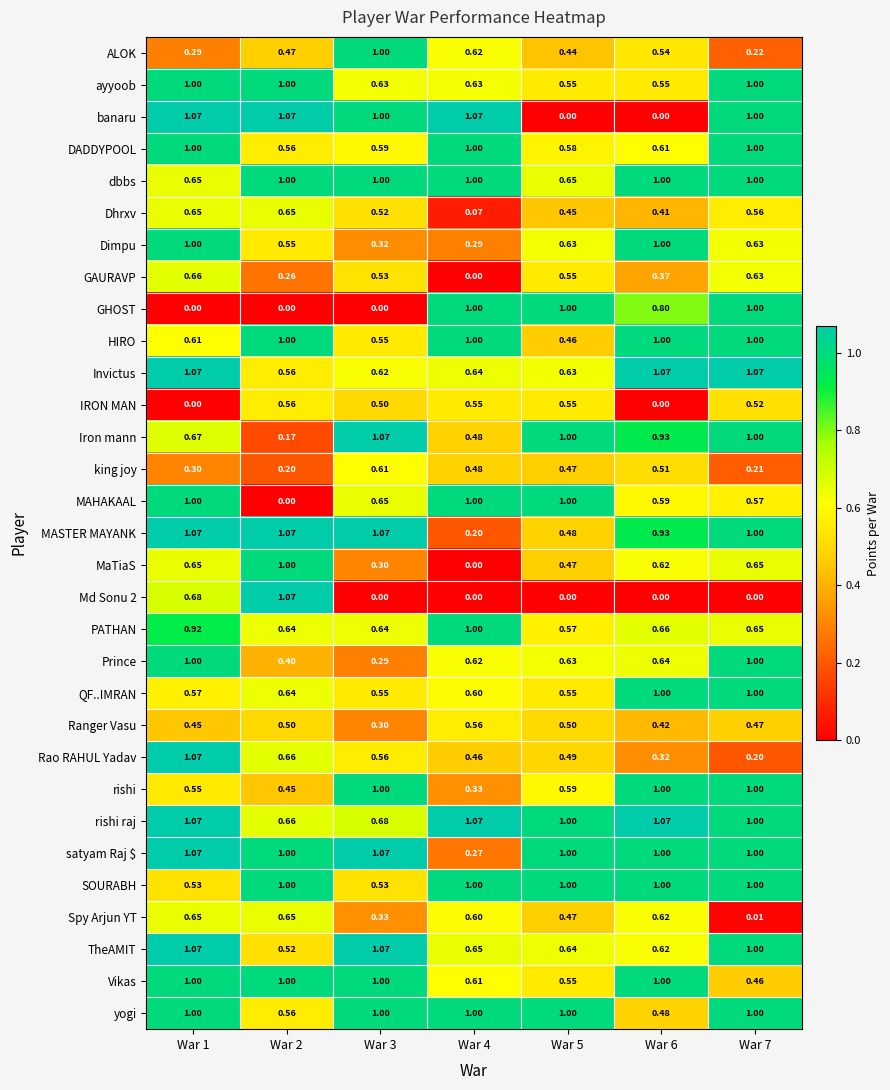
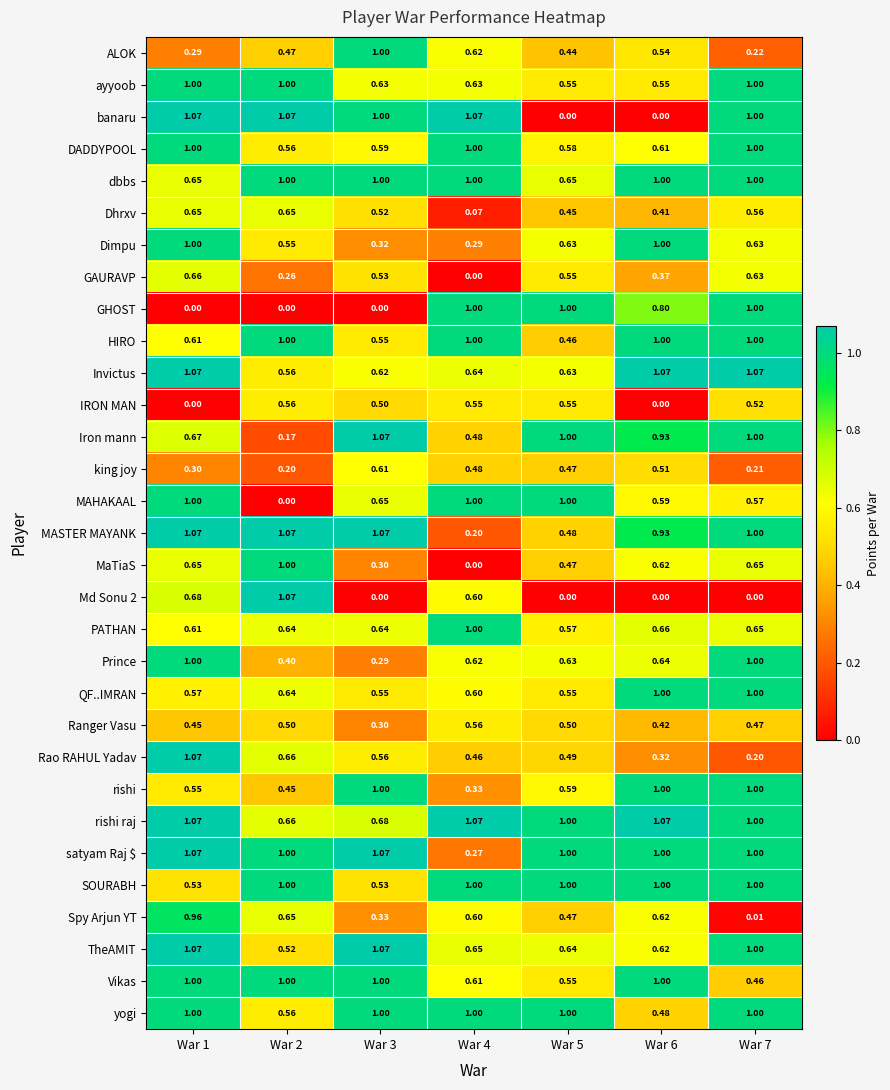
  {
    "Md Sonu 2": {
      "War 1": 0.68,
      "War 2": 1.07,
      "War 3": 0.00,
-     "War 4": 0.00,
+     "War 4": 0.60,
      "War 5": 0.00,
      "War 6": 0.00,
      "War 7": 0.00
    },
    "PATHAN": {
-     "War 1": 0.92,
+     "War 1": 0.61,
      "War 2": 0.64,
      "War 3": 0.64,
      "War 4": 1.00,
      "War 5": 0.57,
      "War 6": 0.66,
      "War 7": 0.65
    },
    "Spy Arjun YT": {
-     "War 1": 0.65,
+     "War 1": 0.96,
      "War 2": 0.65,
      "War 3": 0.33,
      "War 4": 0.60,
      "War 5": 0.47,
      "War 6": 0.62,
      "War 7": 0.01
    }
  }
